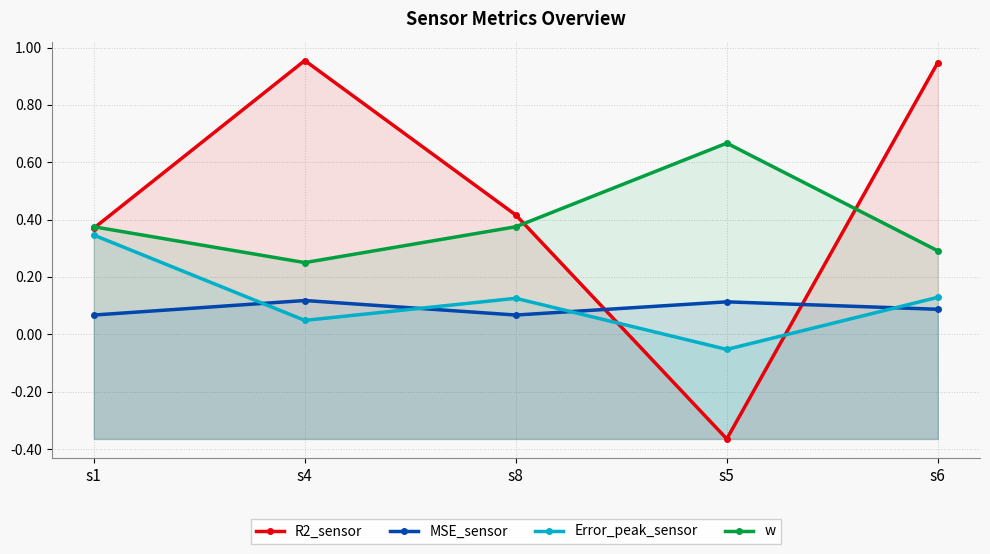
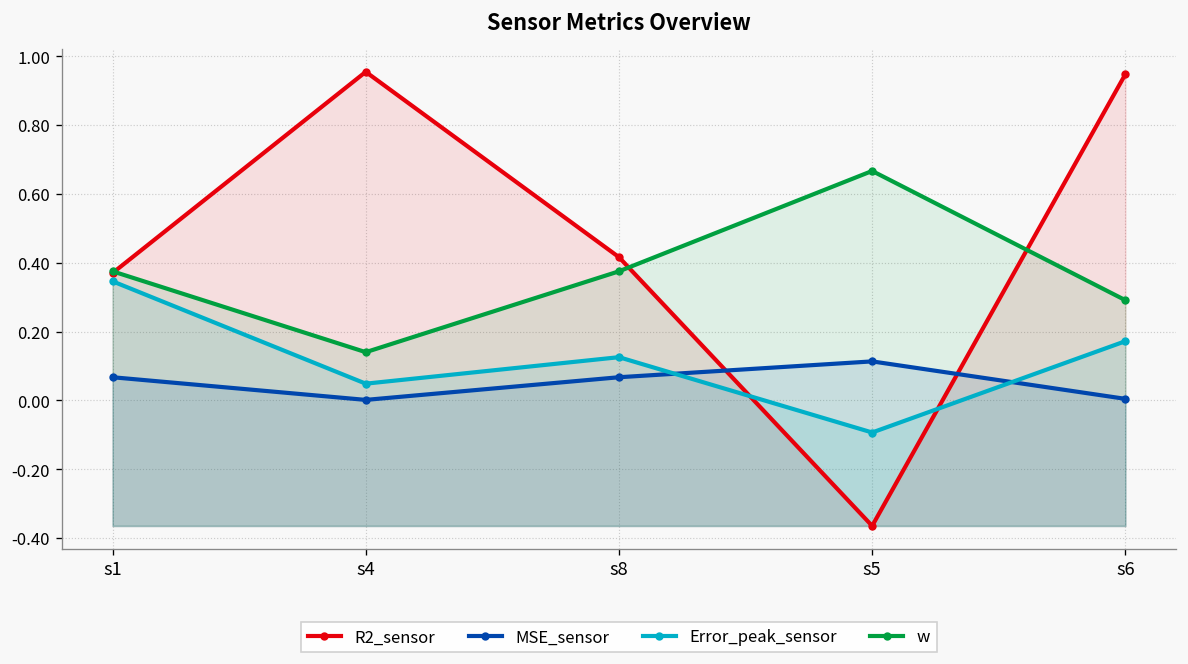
  {
    "R2_sensor": {
      "s4": 0.95,
      "s8": 0.42,
      "s5": -0.36,
      "s6": 0.95
    },
    "MSE_sensor": {
      "s1": 0.07,
-     "s4": 0.12,
+     "s4": 0.00,
      "s8": 0.07,
      "s5": 0.11,
-     "s6": 0.09
+     "s6": 0.00
    },
    "Error_peak_sensor": {
      "s1": 0.35,
      "s4": 0.05,
      "s8": 0.13,
-     "s5": -0.05,
-     "s6": 0.13
+     "s5": -0.09,
+     "s6": 0.17
    },
    "w": {
-     "s4": 0.25,
+     "s4": 0.14,
      "s8": 0.38,
      "s5": 0.67,
      "s6": 0.29
    }
  }
